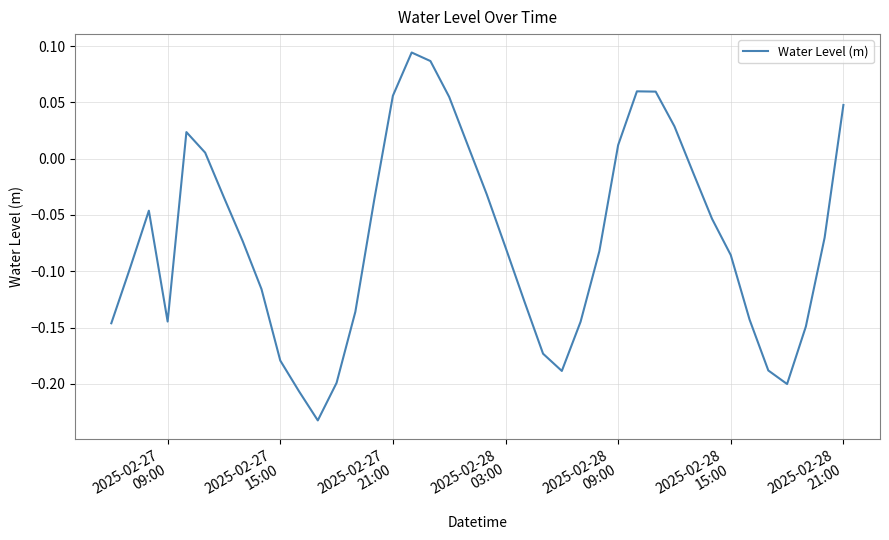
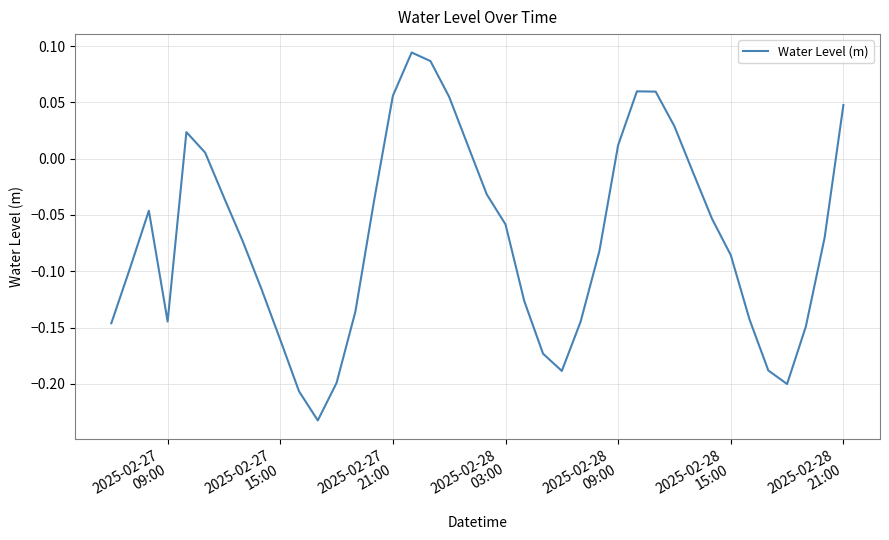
  {
    "2025-02-27 09:00": -0.145,
-   "2025-02-27 15:00": -0.179,
+   "2025-02-27 15:00": -0.161,
    "2025-02-27 21:00": 0.056,
-   "2025-02-28 03:00": -0.079,
+   "2025-02-28 03:00": -0.058,
    "2025-02-28 09:00": 0.012,
    "2025-02-28 15:00": -0.086,
    "2025-02-28 21:00": 0.048
  }
